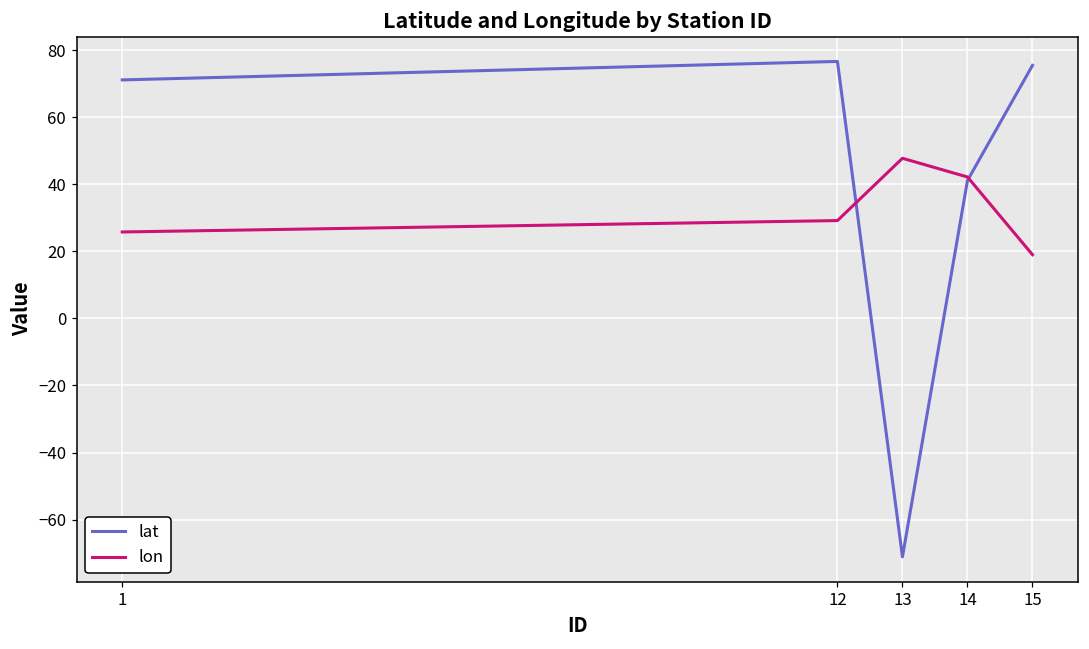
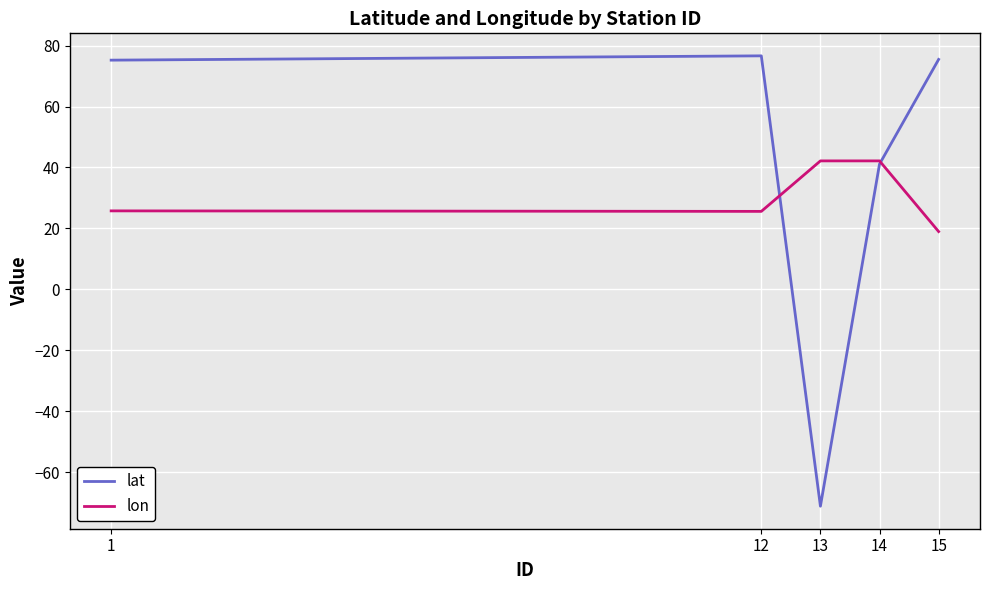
  {
    "lat": {
-     "1": 71,
+     "1": 75,
      "12": 77,
      "13": -71,
      "14": 41,
      "15": 75
    },
    "lon": {
      "1": 26,
-     "12": 29,
-     "13": 48,
+     "12": 26,
+     "13": 42,
      "14": 42,
      "15": 19
    }
  }
